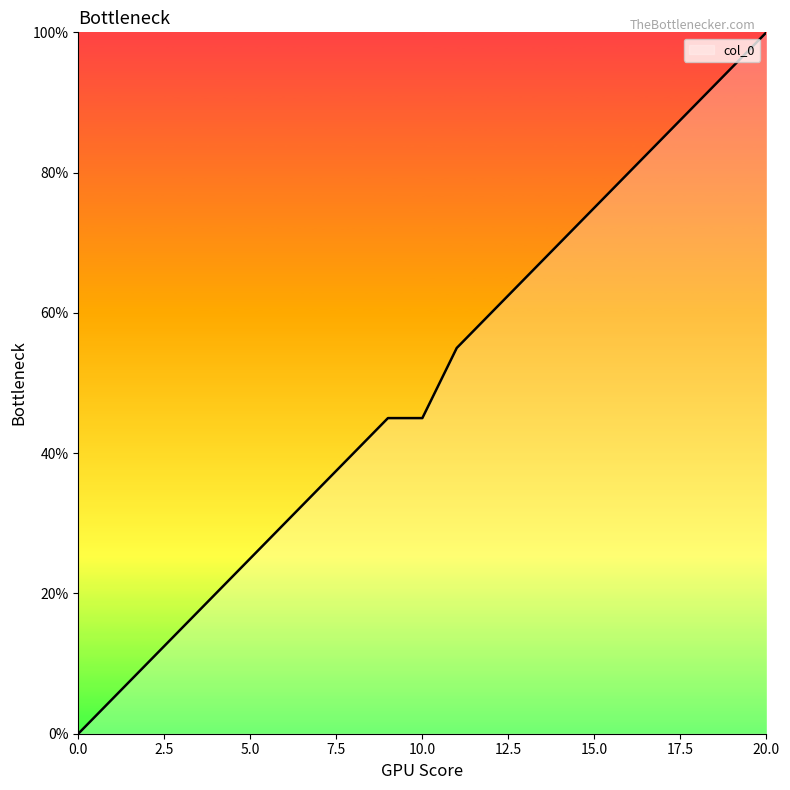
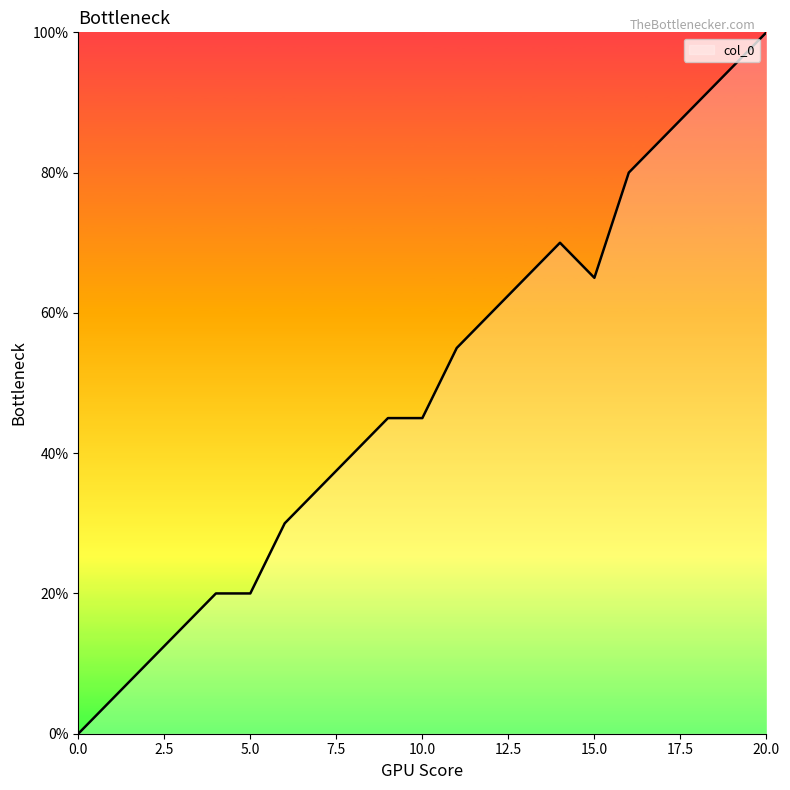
  {
    "0.0": "0%",
-   "5.0": "25%",
+   "5.0": "20%",
    "10.0": "45%",
-   "15.0": "75%",
+   "15.0": "65%",
    "20.0": "100%"
  }
